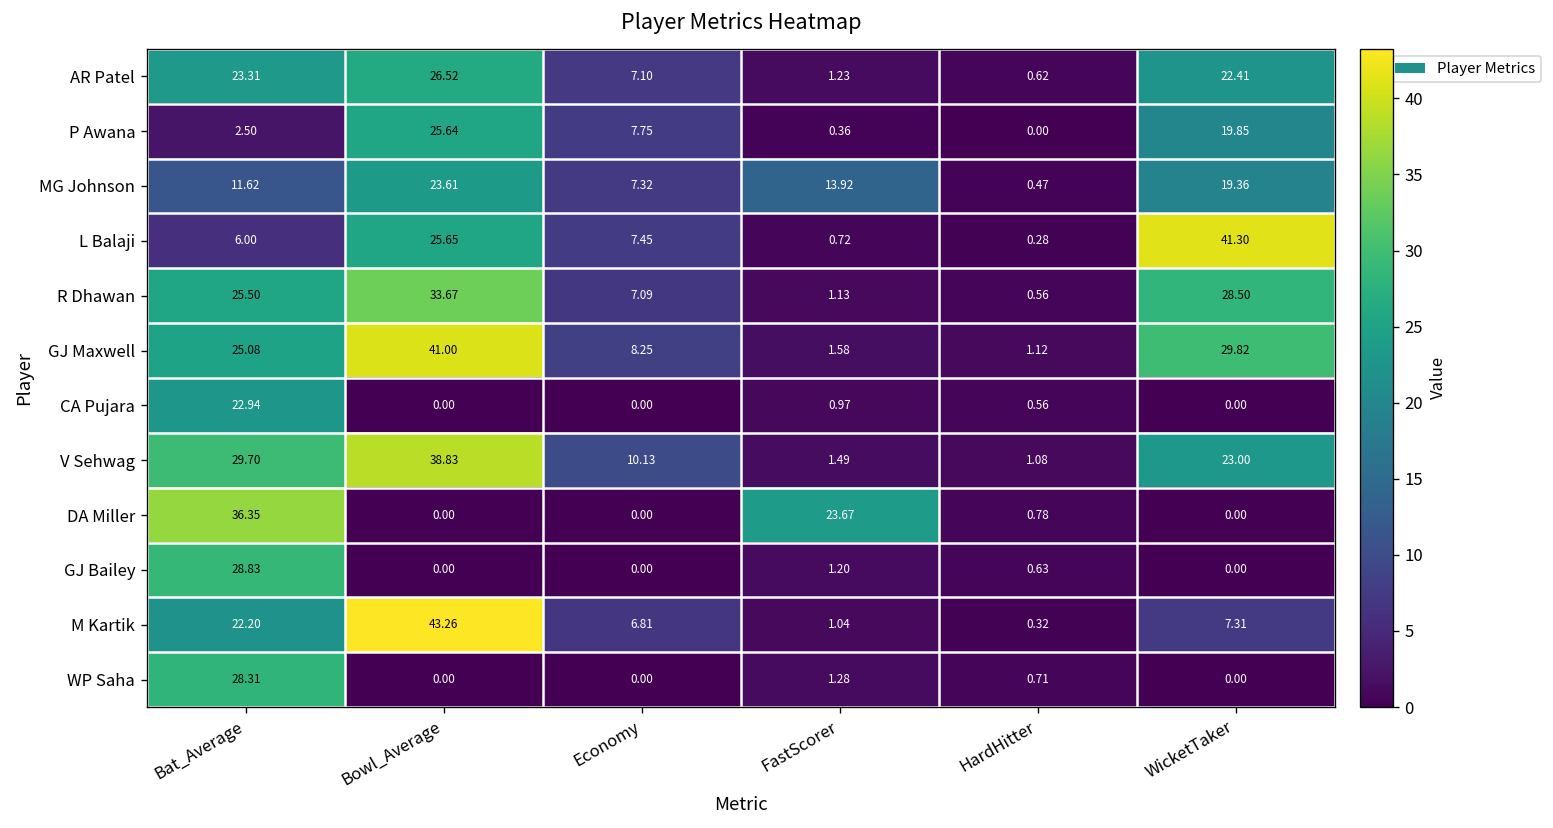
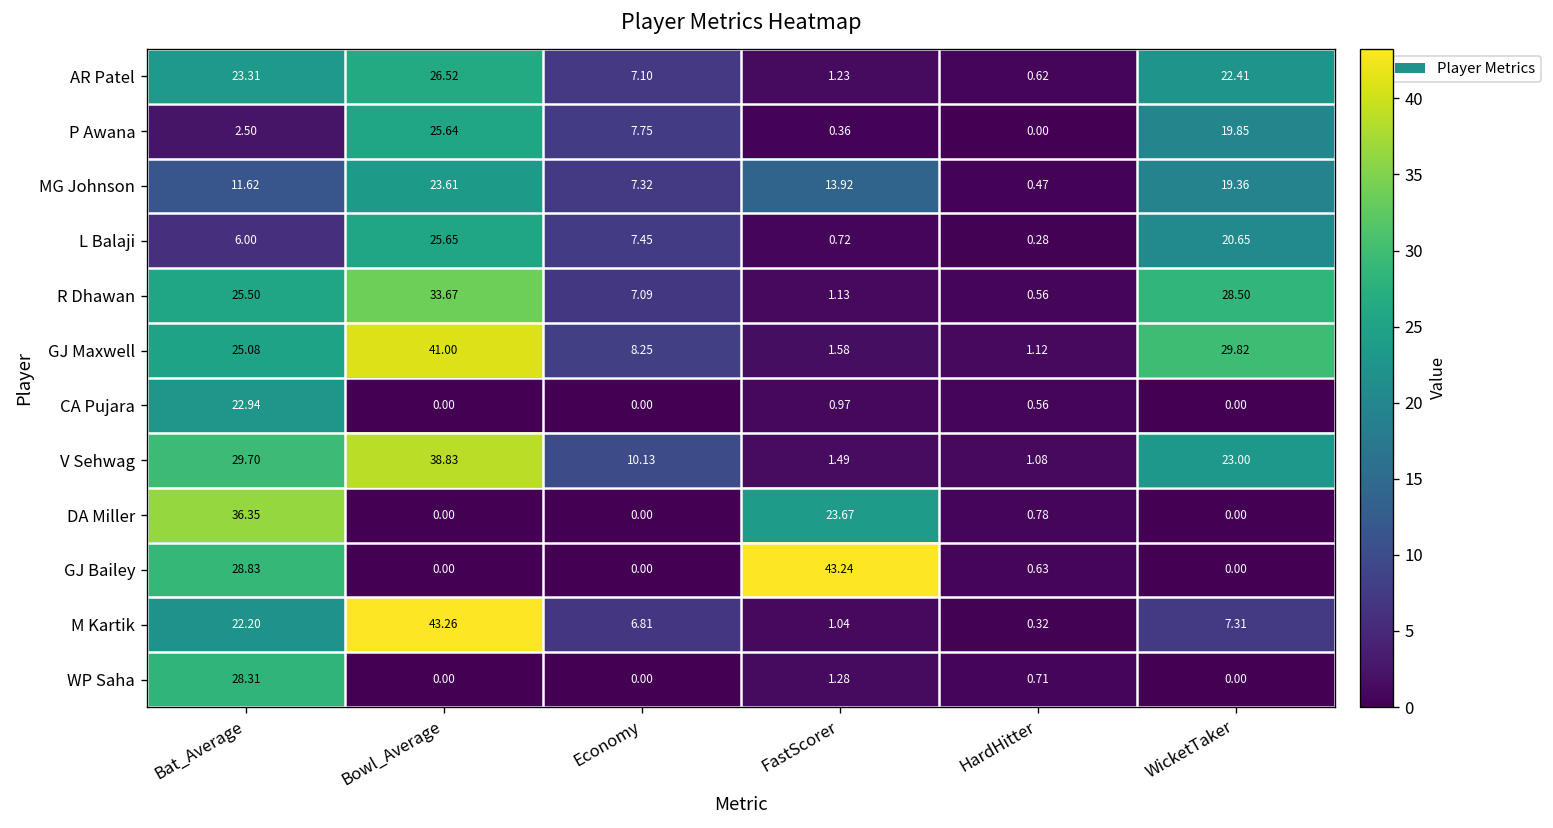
  {
    "AR Patel": {
      "Bat_Average": 23.31,
      "Bowl_Average": 26.52,
      "Economy": 7.10,
      "FastScorer": 1.23,
      "HardHitter": 0.62,
      "WicketTaker": 22.41
    },
    "P Awana": {
      "Bat_Average": 2.50,
      "Bowl_Average": 25.64,
      "Economy": 7.75,
      "FastScorer": 0.36,
      "HardHitter": 0.00,
      "WicketTaker": 19.85
    },
    "MG Johnson": {
      "Bat_Average": 11.62,
      "Bowl_Average": 23.61,
      "Economy": 7.32,
      "FastScorer": 13.92,
      "HardHitter": 0.47,
      "WicketTaker": 19.36
    },
    "L Balaji": {
      "Bat_Average": 6.00,
      "Bowl_Average": 25.65,
      "Economy": 7.45,
      "FastScorer": 0.72,
      "HardHitter": 0.28,
-     "WicketTaker": 41.30
+     "WicketTaker": 20.65
    },
    "R Dhawan": {
      "Bat_Average": 25.50,
      "Bowl_Average": 33.67,
      "Economy": 7.09,
      "FastScorer": 1.13,
      "HardHitter": 0.56,
      "WicketTaker": 28.50
    },
    "GJ Maxwell": {
      "Bat_Average": 25.08,
      "Bowl_Average": 41.00,
      "Economy": 8.25,
      "FastScorer": 1.58,
      "HardHitter": 1.12,
      "WicketTaker": 29.82
    },
    "CA Pujara": {
      "Bat_Average": 22.94,
      "Bowl_Average": 0.00,
      "Economy": 0.00,
      "FastScorer": 0.97,
      "HardHitter": 0.56,
      "WicketTaker": 0.00
    },
    "V Sehwag": {
      "Bat_Average": 29.70,
      "Bowl_Average": 38.83,
      "Economy": 10.13,
      "FastScorer": 1.49,
      "HardHitter": 1.08,
      "WicketTaker": 23.00
    },
    "DA Miller": {
      "Bat_Average": 36.35,
      "Bowl_Average": 0.00,
      "Economy": 0.00,
      "FastScorer": 23.67,
      "HardHitter": 0.78,
      "WicketTaker": 0.00
    },
    "GJ Bailey": {
      "Bat_Average": 28.83,
      "Bowl_Average": 0.00,
      "Economy": 0.00,
-     "FastScorer": 1.20,
+     "FastScorer": 43.24,
      "HardHitter": 0.63,
      "WicketTaker": 0.00
    },
    "M Kartik": {
      "Bat_Average": 22.20,
      "Bowl_Average": 43.26,
      "Economy": 6.81,
      "FastScorer": 1.04,
      "HardHitter": 0.32,
      "WicketTaker": 7.31
    },
    "WP Saha": {
      "Bat_Average": 28.31,
      "Bowl_Average": 0.00,
      "Economy": 0.00,
      "FastScorer": 1.28,
      "HardHitter": 0.71,
      "WicketTaker": 0.00
    }
  }
